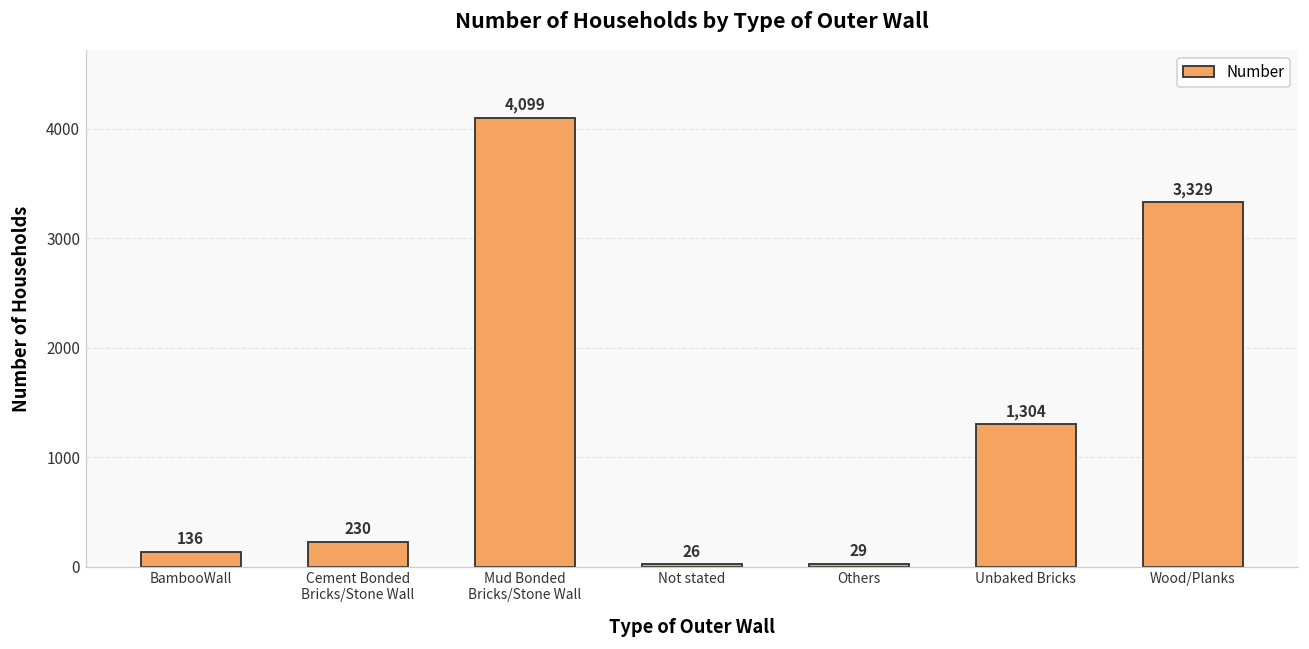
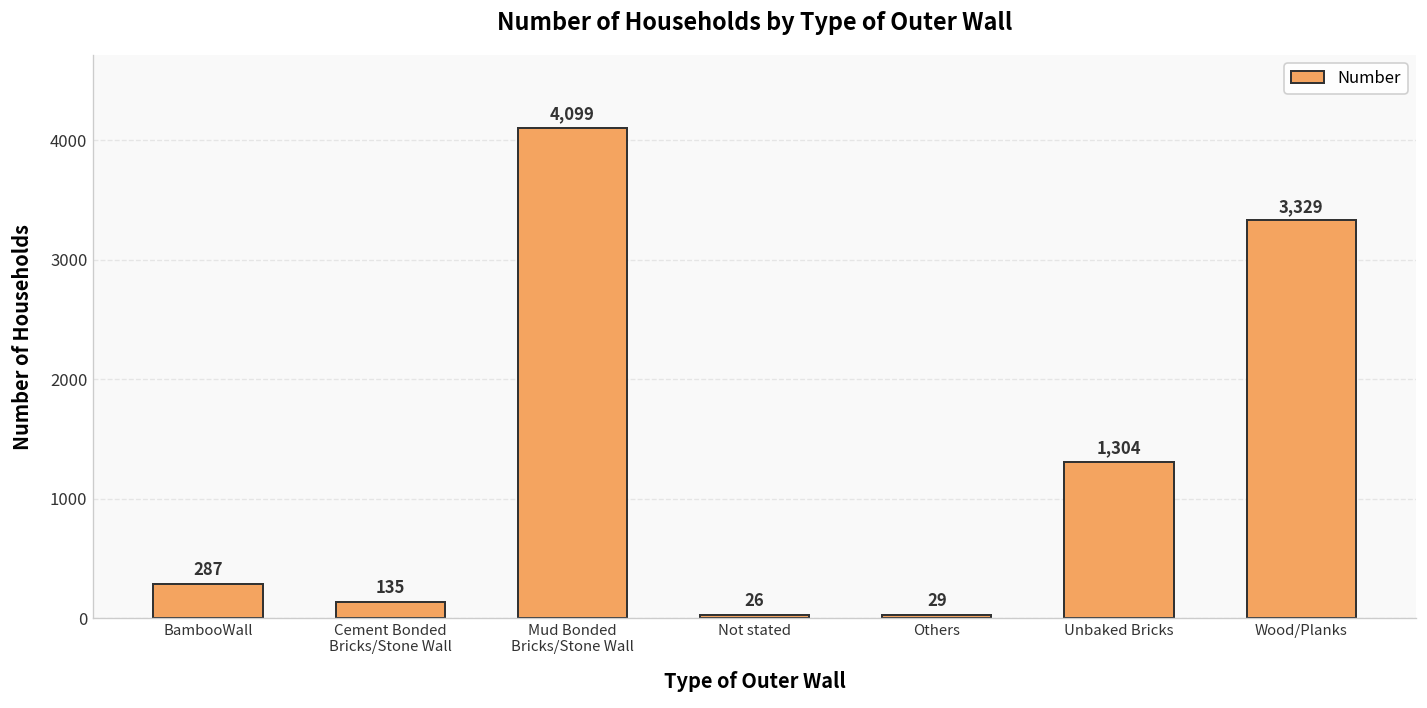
  {
-   "BambooWall": "136",
-   "Cement Bonded Bricks/Stone Wall": "230",
+   "BambooWall": "287",
+   "Cement Bonded Bricks/Stone Wall": "135",
    "Mud Bonded Bricks/Stone Wall": "4,099",
    "Not stated": "26",
    "Others": "29",
    "Unbaked Bricks": "1,304",
    "Wood/Planks": "3,329"
  }
